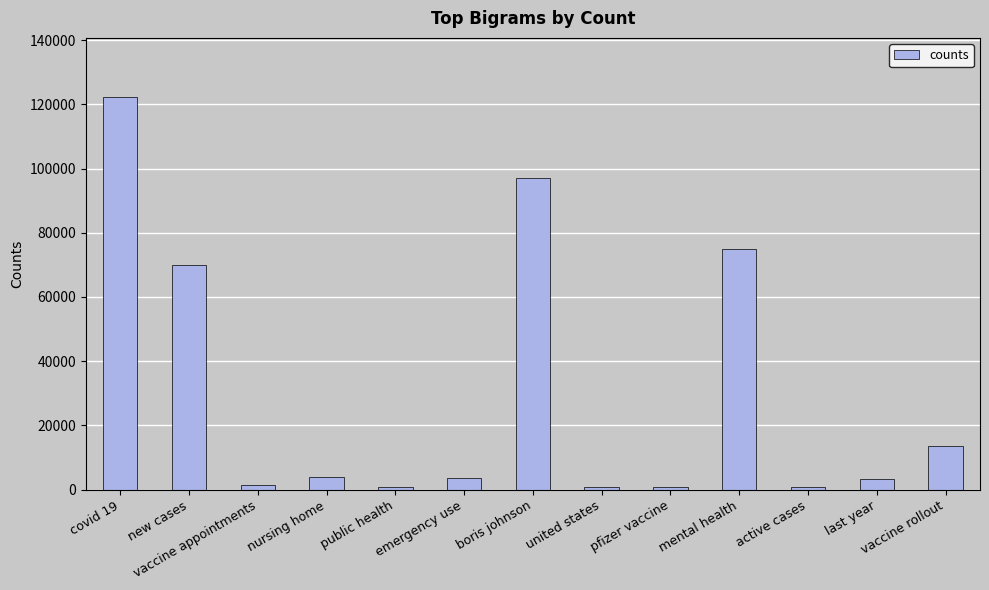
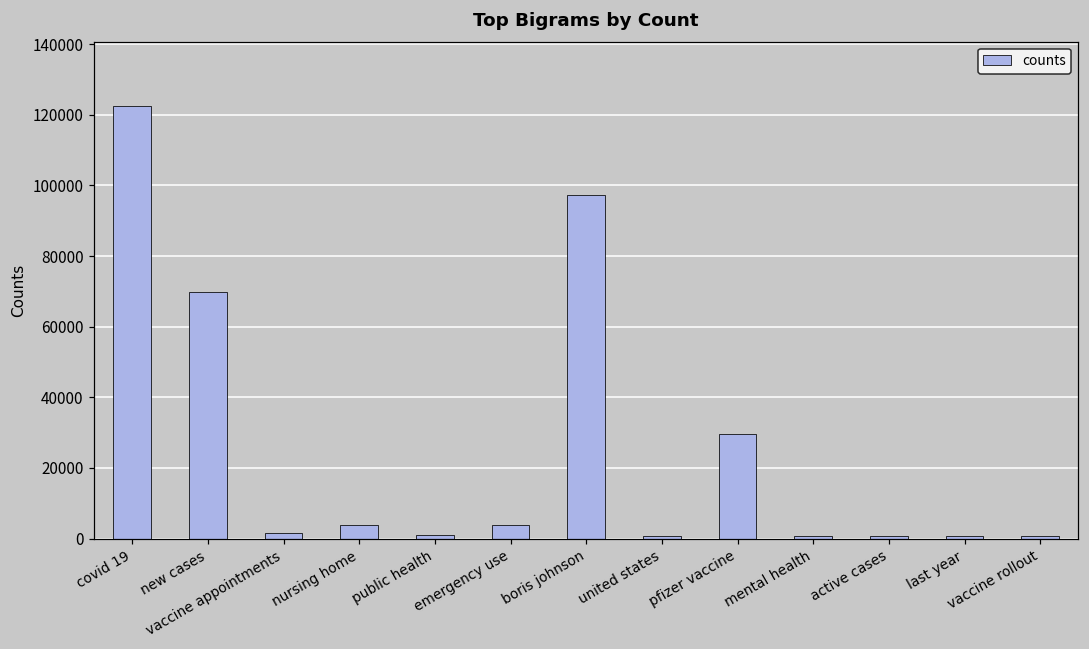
  {
    "covid 19": 122000,
    "new cases": 70000,
    "vaccine appointments": 2000,
    "nursing home": 4000,
    "public health": 1000,
    "emergency use": 4000,
    "boris johnson": 97000,
    "united states": 1000,
-   "pfizer vaccine": 1000,
-   "mental health": 75000,
-   "last year": 3000,
-   "vaccine rollout": 13000
+   "pfizer vaccine": 30000,
+   "mental health": 1000,
+   "last year": 1000,
+   "vaccine rollout": 1000
  }
